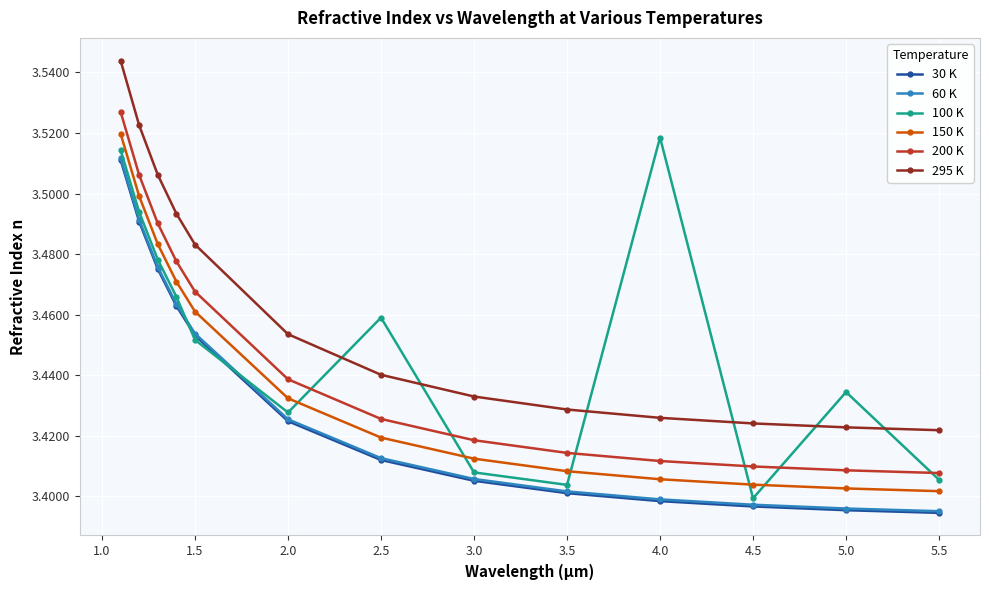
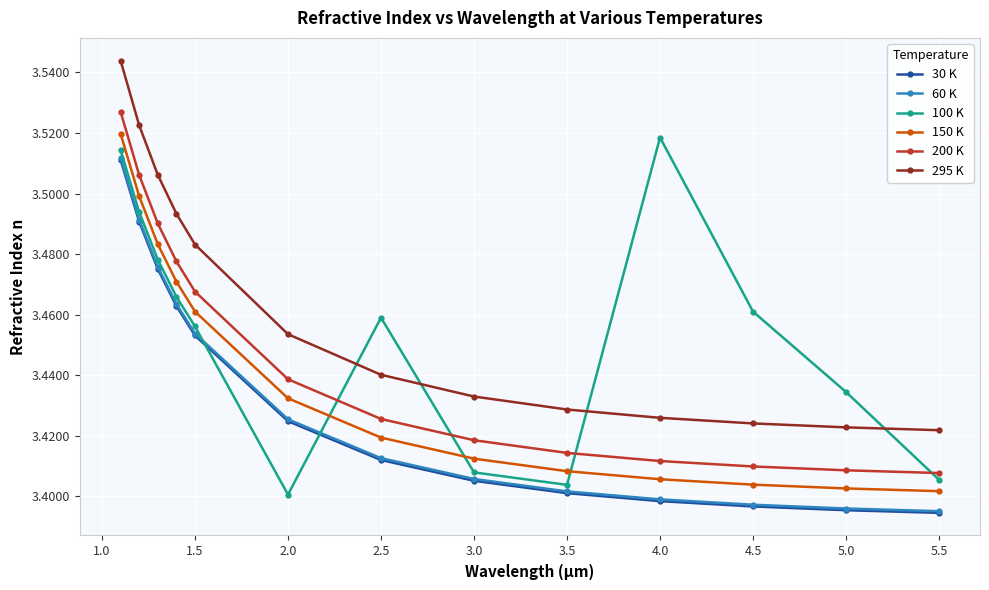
  {
    "100 K": {
-     "1.5": 3.452,
-     "2.0": 3.428,
+     "1.5": 3.456,
+     "2.0": 3.401,
      "2.5": 3.459,
      "3.0": 3.408,
      "3.5": 3.404,
      "4.0": 3.519,
-     "4.5": 3.399,
+     "4.5": 3.461,
      "5.0": 3.434,
      "5.5": 3.405
    }
  }
